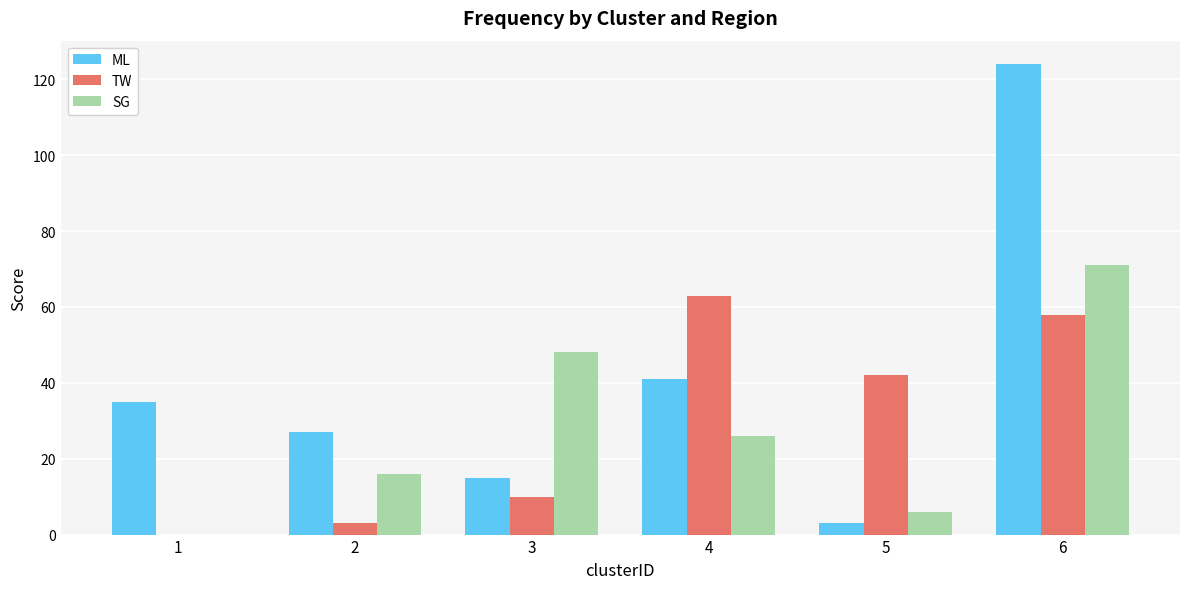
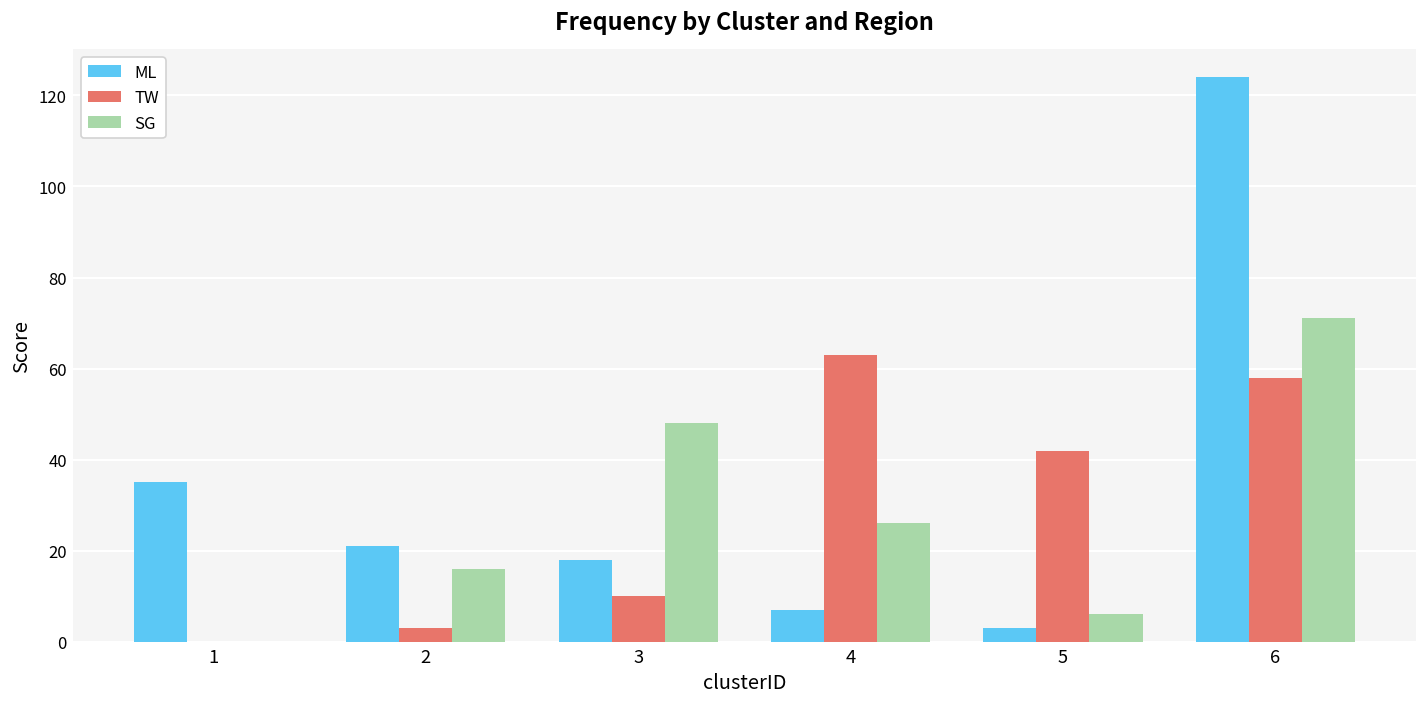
  {
    "ML": {
      "1": 35,
-     "2": 27,
-     "3": 15,
-     "4": 41,
+     "2": 21,
+     "3": 18,
+     "4": 7,
      "5": 3,
      "6": 124
    },
    "TW": {
      "1": 0,
      "2": 3,
      "3": 10,
      "4": 63,
      "5": 42,
      "6": 58
    },
    "SG": {
      "1": 0,
      "2": 16,
      "3": 48,
      "4": 26,
      "5": 6,
      "6": 71
    }
  }
